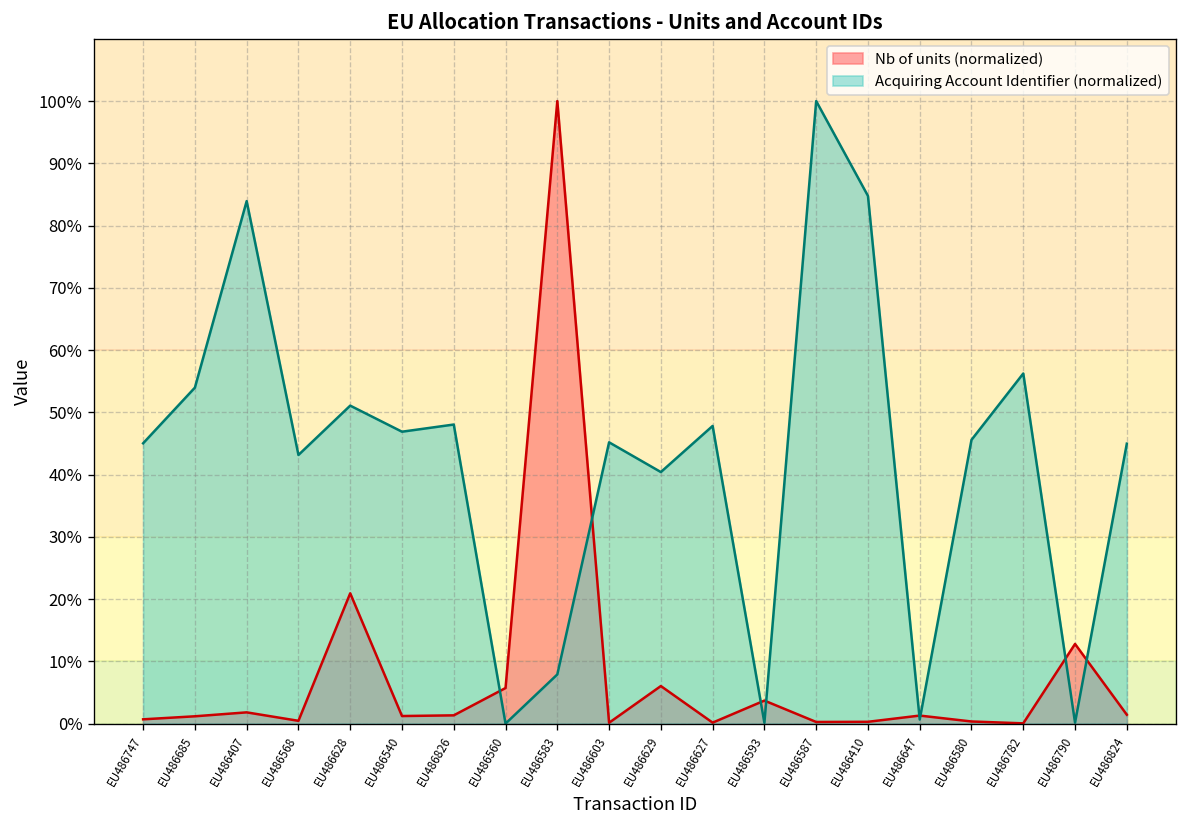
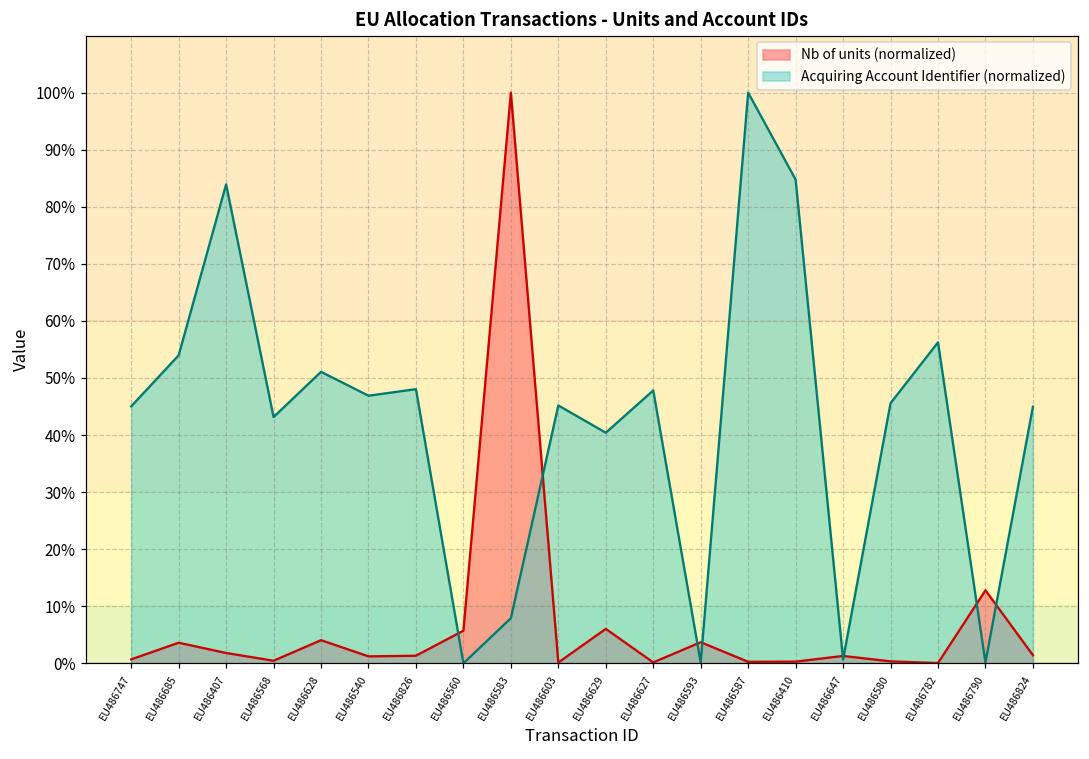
  {
    "Nb of units (normalized)": {
      "EU486747": "1%",
-     "EU486685": "1%",
+     "EU486685": "4%",
      "EU486407": "2%",
      "EU486568": "0%",
-     "EU486628": "21%",
+     "EU486628": "4%",
      "EU486540": "1%",
      "EU486826": "1%",
      "EU486560": "6%",
      "EU486583": "100%",
      "EU486603": "0%",
      "EU486629": "6%",
      "EU486627": "0%",
      "EU486593": "4%",
      "EU486587": "0%",
      "EU486410": "0%",
      "EU486647": "1%",
      "EU486580": "0%",
      "EU486782": "0%",
      "EU486790": "13%",
      "EU486824": "1%"
    },
    "Acquiring Account Identifier (normalized)": {
      "EU486747": "45%",
      "EU486685": "54%",
      "EU486407": "84%",
      "EU486568": "43%",
      "EU486628": "51%",
      "EU486540": "47%",
      "EU486826": "48%",
      "EU486560": "0%",
      "EU486583": "8%",
      "EU486603": "45%",
      "EU486629": "40%",
      "EU486627": "48%",
      "EU486593": "0%",
      "EU486587": "100%",
      "EU486410": "85%",
      "EU486647": "1%",
      "EU486580": "46%",
      "EU486782": "56%",
      "EU486790": "0%",
      "EU486824": "45%"
    }
  }
